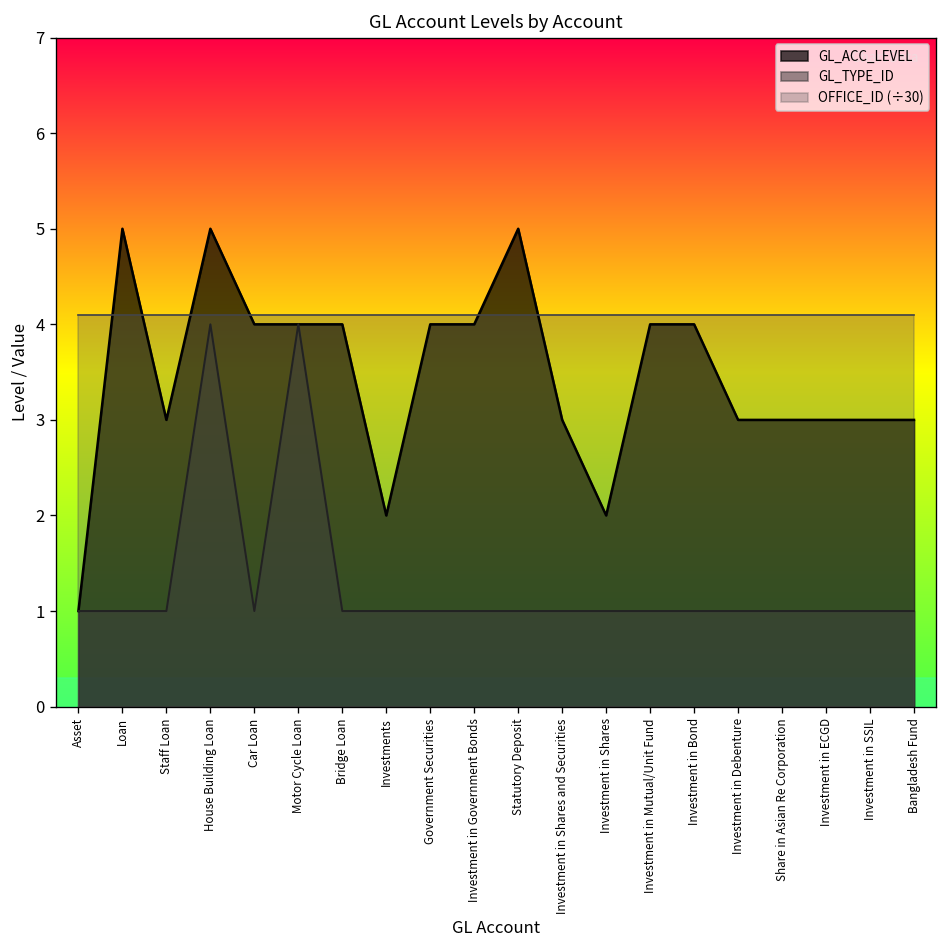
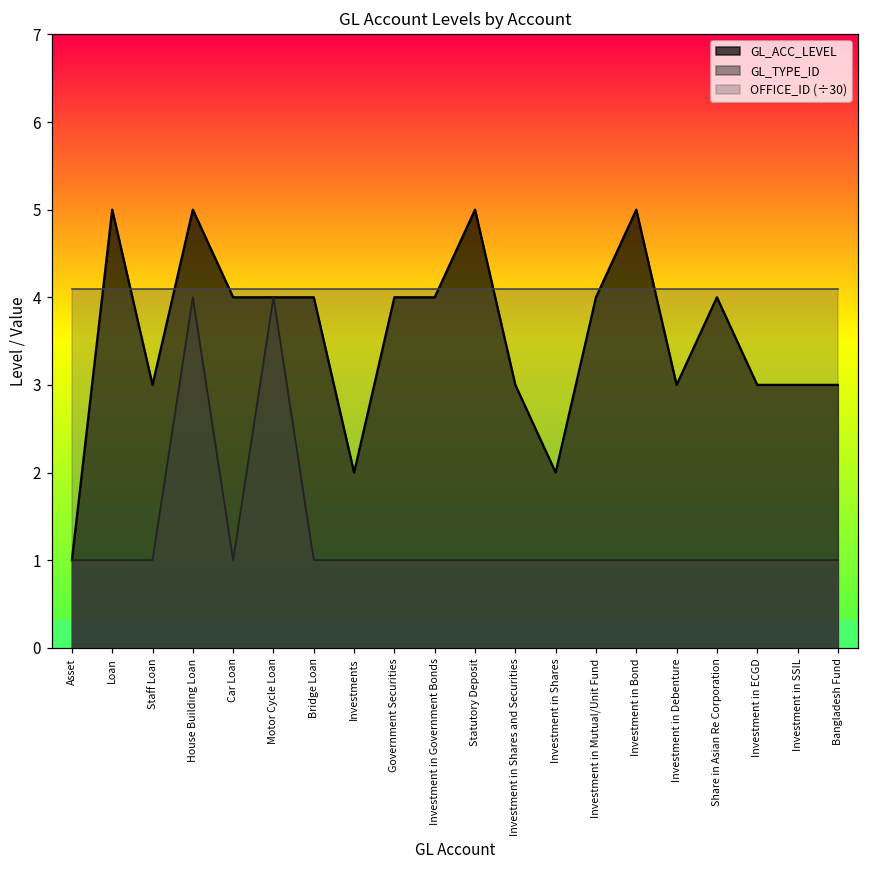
  {
    "GL_ACC_LEVEL": {
      "Loan": 5,
      "Staff Loan": 3,
      "House Building Loan": 5,
      "Car Loan": 4,
      "Bridge Loan": 4,
      "Investments": 2,
      "Government Securities": 4,
      "Investment in Government Bonds": 4,
      "Statutory Deposit": 5,
      "Investment in Shares and Securities": 3,
      "Investment in Shares": 2,
      "Investment in Mutual/Unit Fund": 4,
-     "Investment in Bond": 4,
+     "Investment in Bond": 5,
      "Investment in Debenture": 3,
-     "Share in Asian Re Corporation": 3,
+     "Share in Asian Re Corporation": 4,
      "Investment in ECGD": 3,
      "Investment in SSIL": 3,
      "Bangladesh Fund": 3
    }
  }
